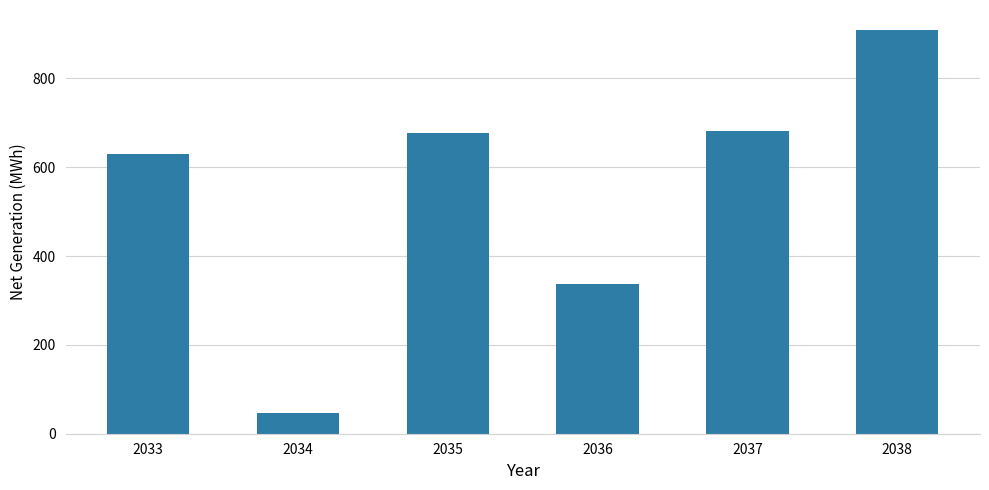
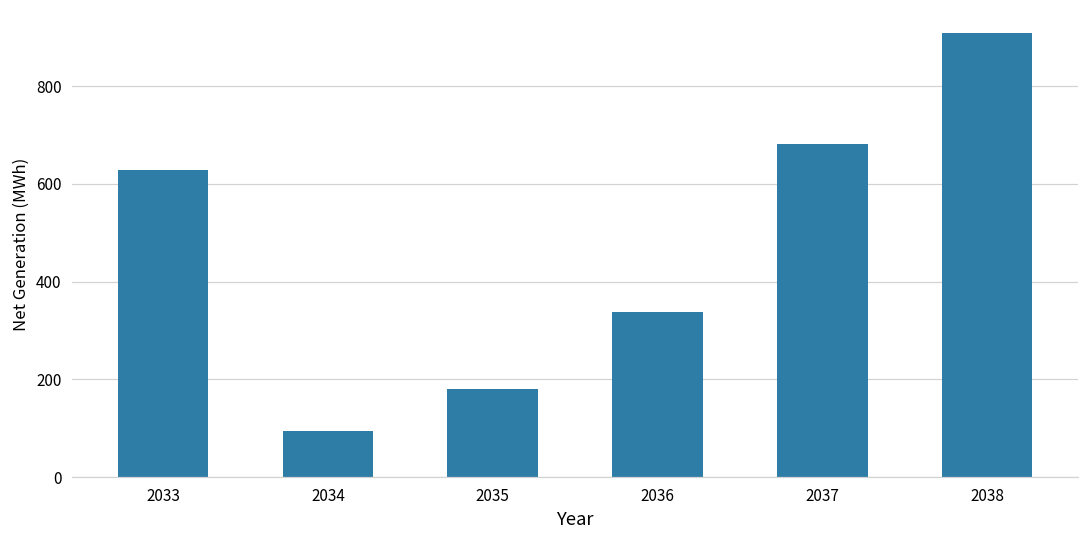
  {
    "2033": 630,
-   "2034": 50,
-   "2035": 680,
+   "2034": 100,
+   "2035": 180,
    "2036": 340,
    "2037": 680,
    "2038": 910
  }
